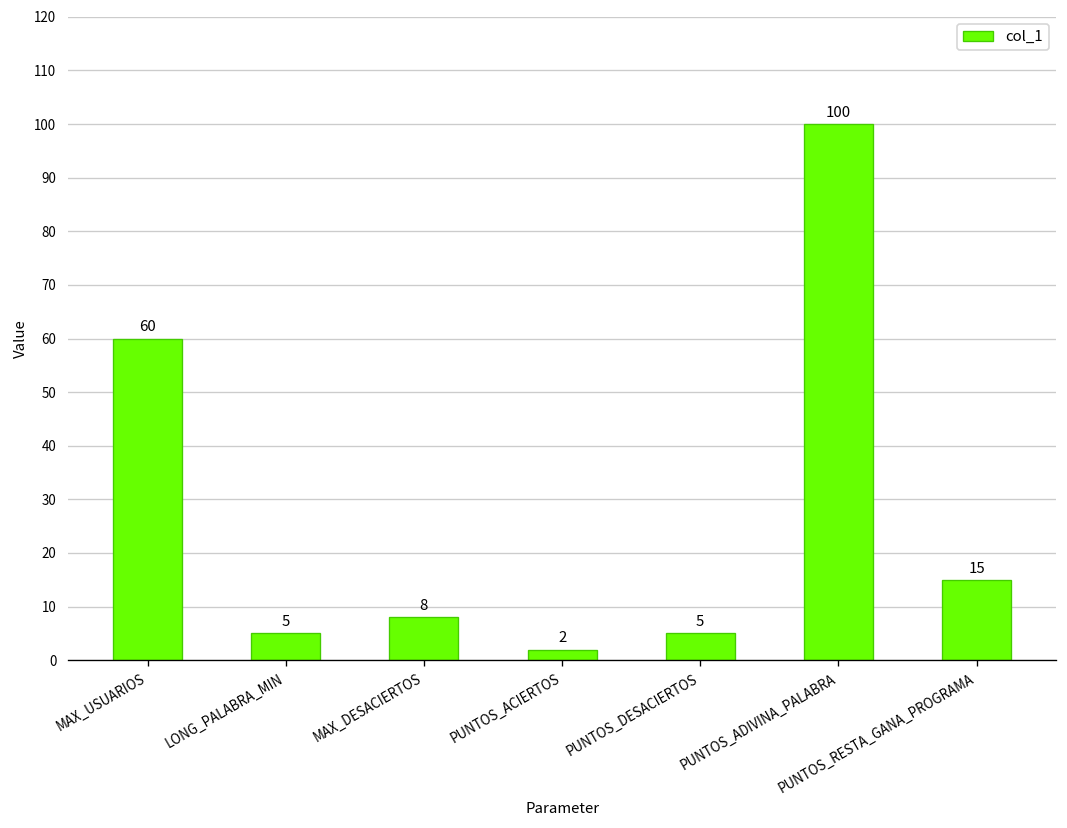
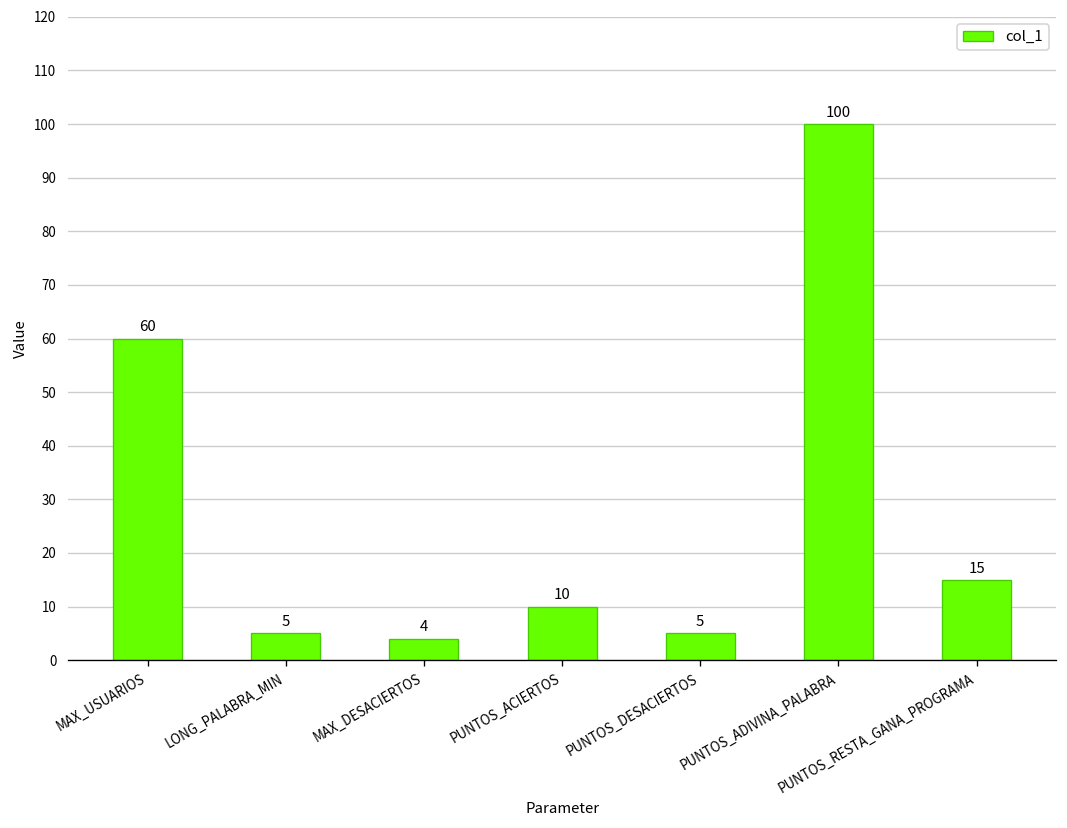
  {
    "MAX_USUARIOS": 60,
    "LONG_PALABRA_MIN": 5,
-   "MAX_DESACIERTOS": 8,
-   "PUNTOS_ACIERTOS": 2,
+   "MAX_DESACIERTOS": 4,
+   "PUNTOS_ACIERTOS": 10,
    "PUNTOS_DESACIERTOS": 5,
    "PUNTOS_ADIVINA_PALABRA": 100,
    "PUNTOS_RESTA_GANA_PROGRAMA": 15
  }
